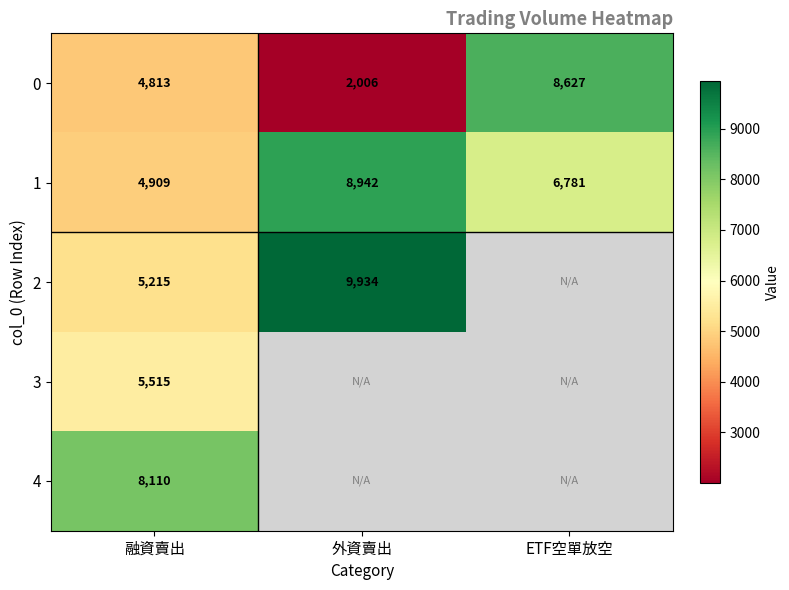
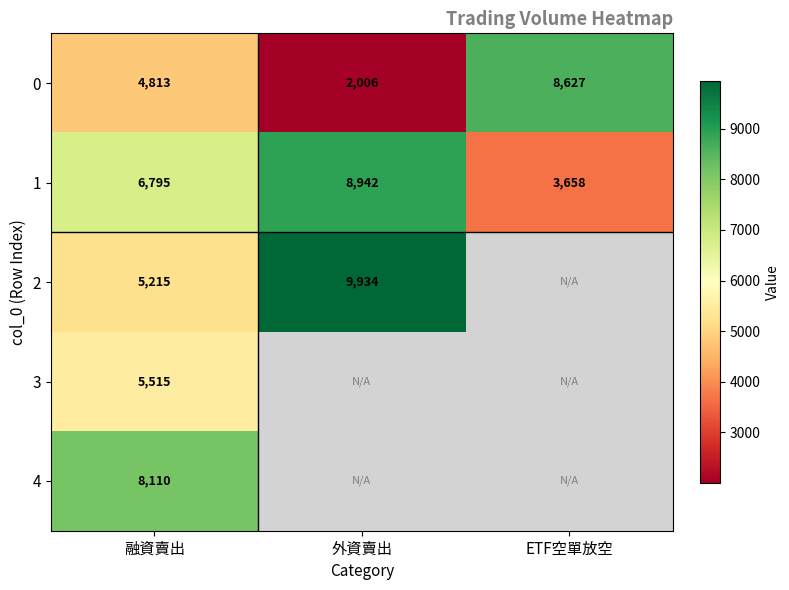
  {
    "0": {
      "融資賣出": "4,813",
      "外資賣出": "2,006",
      "ETF空單放空": "8,627"
    },
    "1": {
-     "融資賣出": "4,909",
+     "融資賣出": "6,795",
      "外資賣出": "8,942",
-     "ETF空單放空": "6,781"
+     "ETF空單放空": "3,658"
    },
    "2": {
      "融資賣出": "5,215",
      "外資賣出": "9,934"
    },
    "3": {
      "融資賣出": "5,515"
    },
    "4": {
      "融資賣出": "8,110"
    }
  }
